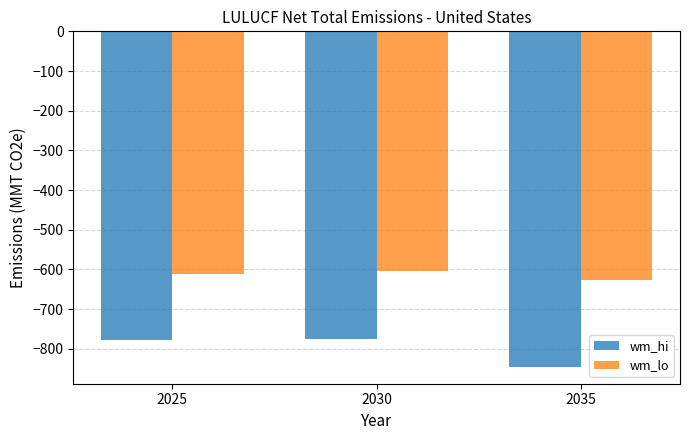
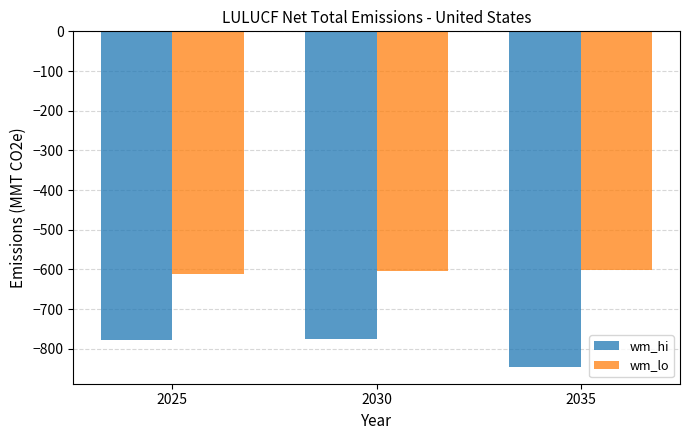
  {
    "wm_hi": {
      "2025": -780,
      "2030": -780,
      "2035": -850
    },
    "wm_lo": {
      "2025": -610,
      "2030": -600,
-     "2035": -630
+     "2035": -600
    }
  }
